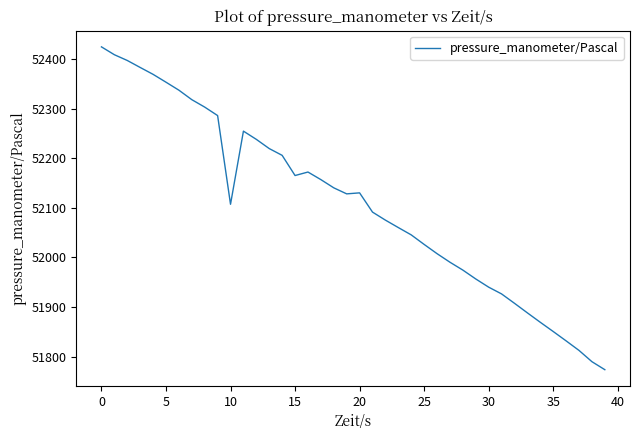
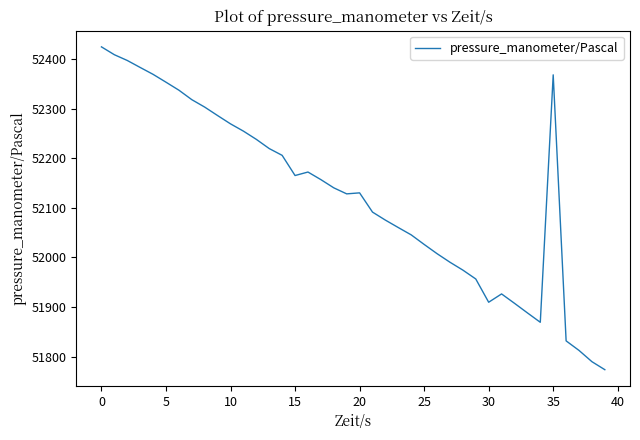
  {
    "0": 52420,
    "5": 52350,
-   "10": 52110,
+   "10": 52270,
    "15": 52170,
    "20": 52130,
    "25": 52030,
-   "30": 51940,
-   "35": 51850
+   "30": 51910,
+   "35": 52370
  }
